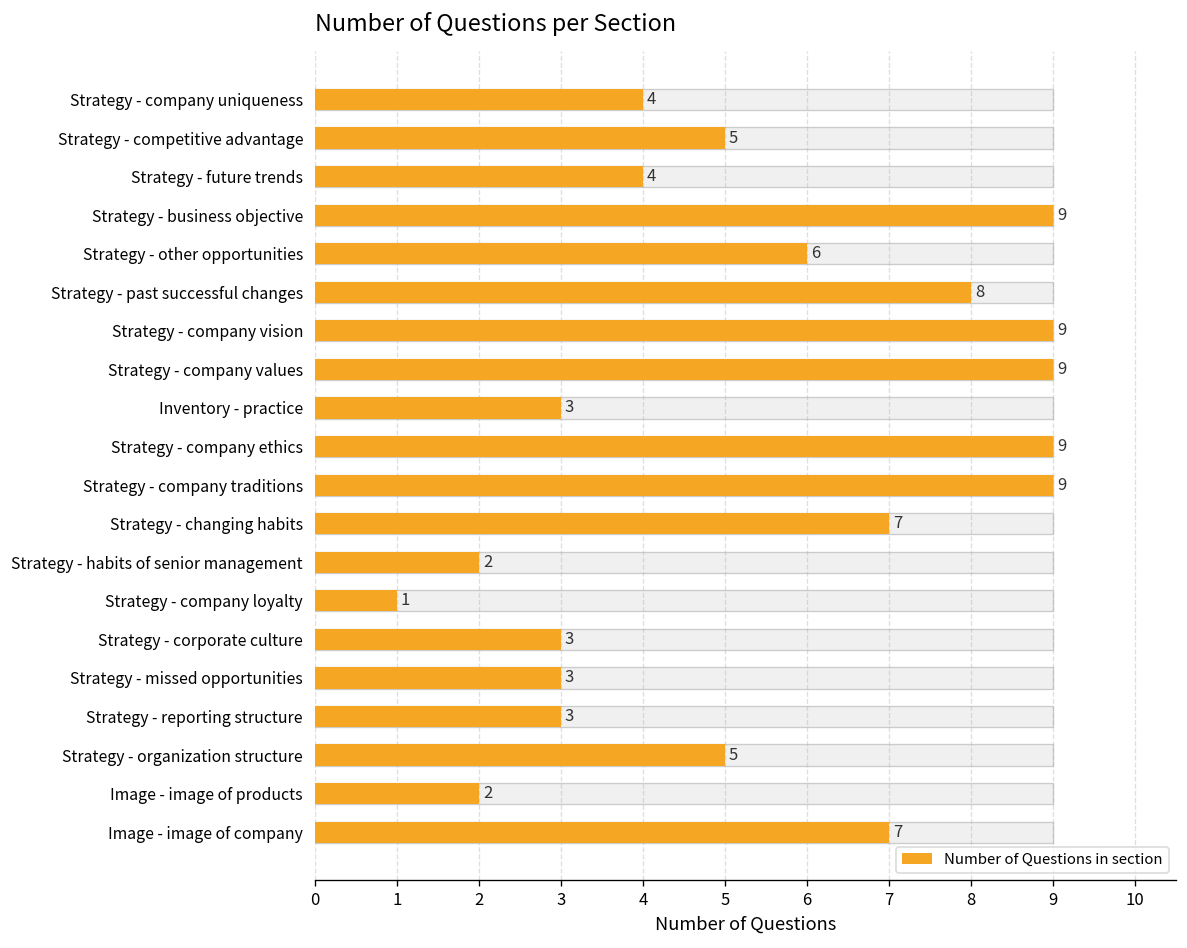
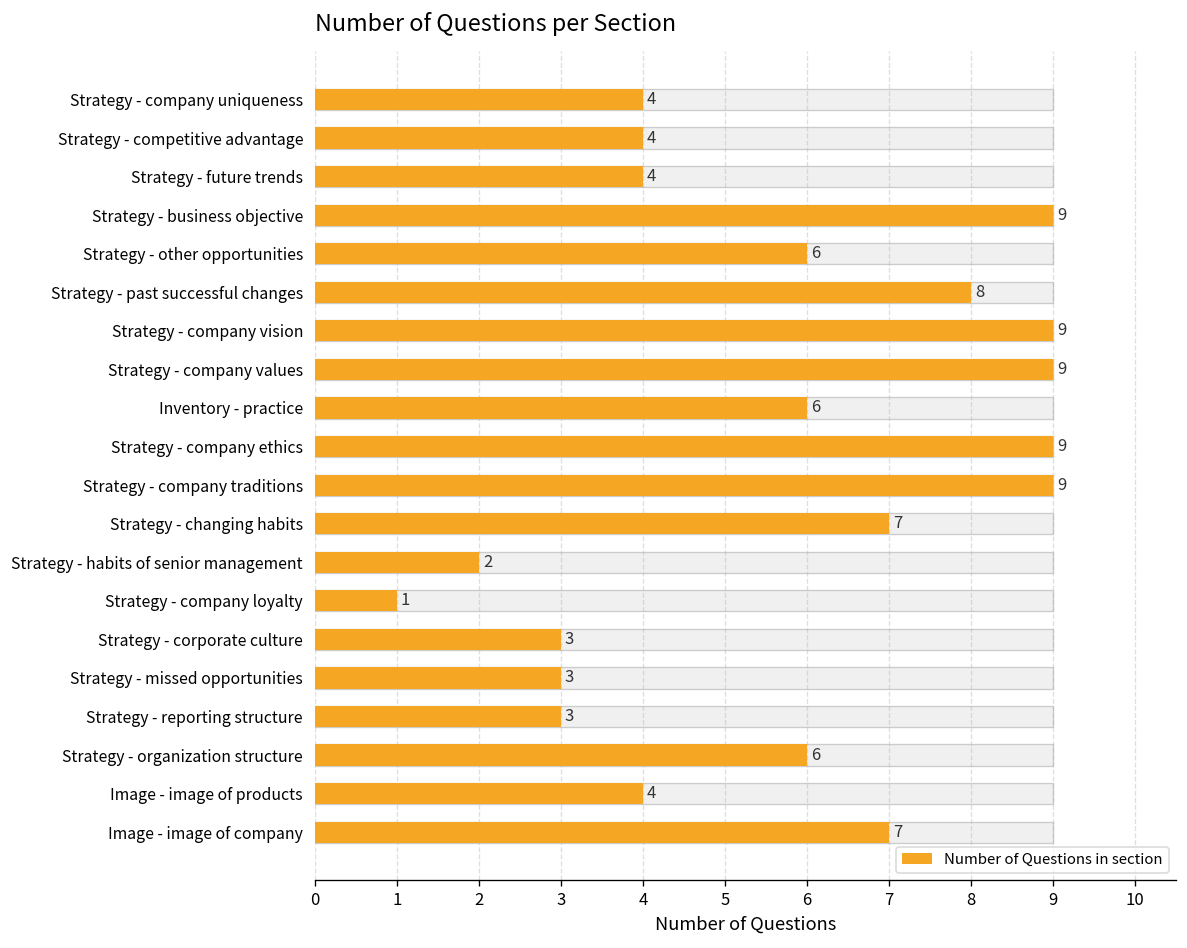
  {
    "Number of Questions in section": {
-     "Strategy - competitive advantage": 5,
+     "Strategy - competitive advantage": 4,
      "Strategy - business objective": 9,
      "Strategy - company vision": 9,
      "Strategy - company values": 9,
-     "Inventory - practice": 3,
+     "Inventory - practice": 6,
      "Strategy - company ethics": 9,
      "Strategy - company traditions": 9,
-     "Strategy - organization structure": 5,
-     "Image - image of products": 2
+     "Strategy - organization structure": 6,
+     "Image - image of products": 4
    }
  }
